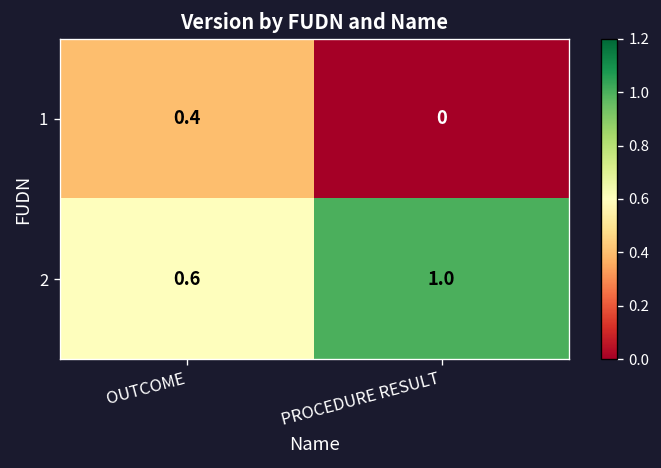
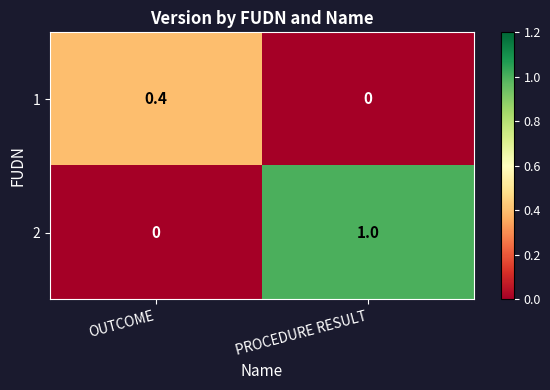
  {
    "1": {
      "OUTCOME": 0.4,
      "PROCEDURE RESULT": 0
    },
    "2": {
-     "OUTCOME": 0.6,
+     "OUTCOME": 0,
      "PROCEDURE RESULT": 1.0
    }
  }
